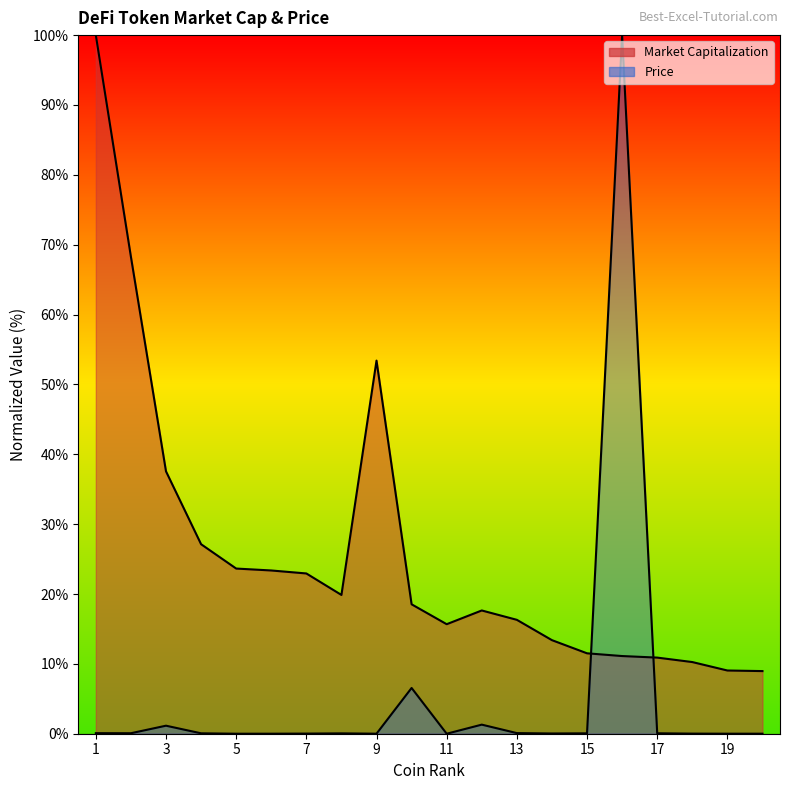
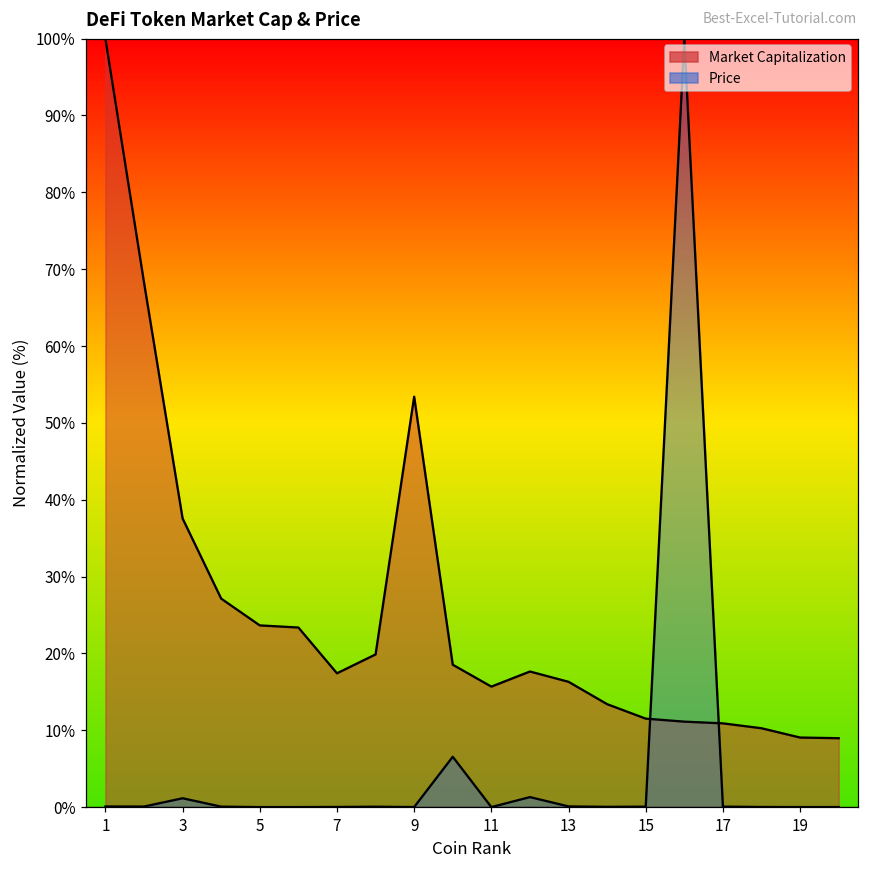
  {
    "Market Capitalization": {
      "1": "100%",
      "3": "38%",
      "5": "24%",
-     "7": "23%",
+     "7": "17%",
      "9": "53%",
      "11": "16%",
      "13": "16%",
      "15": "12%",
      "17": "11%",
      "19": "9%"
    },
    "Price": {
      "1": "0%",
      "3": "1%",
      "5": "0%",
      "7": "0%",
      "9": "0%",
      "11": "0%",
      "13": "0%",
      "15": "0%",
      "17": "0%",
      "19": "0%"
    }
  }
